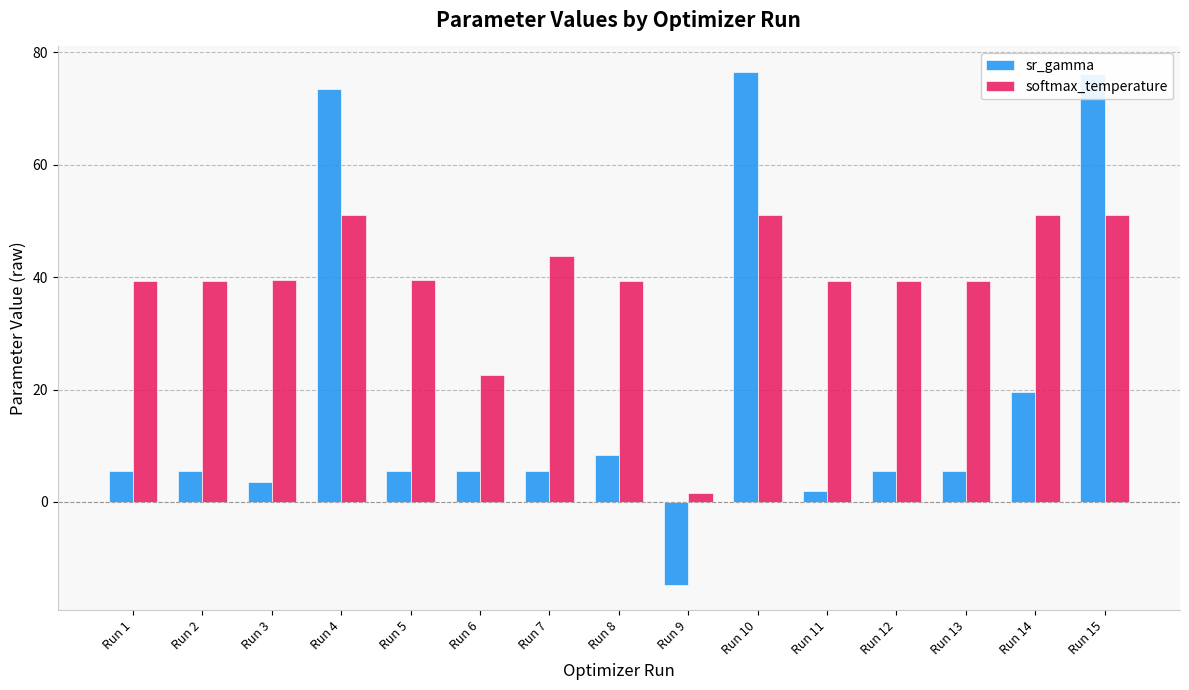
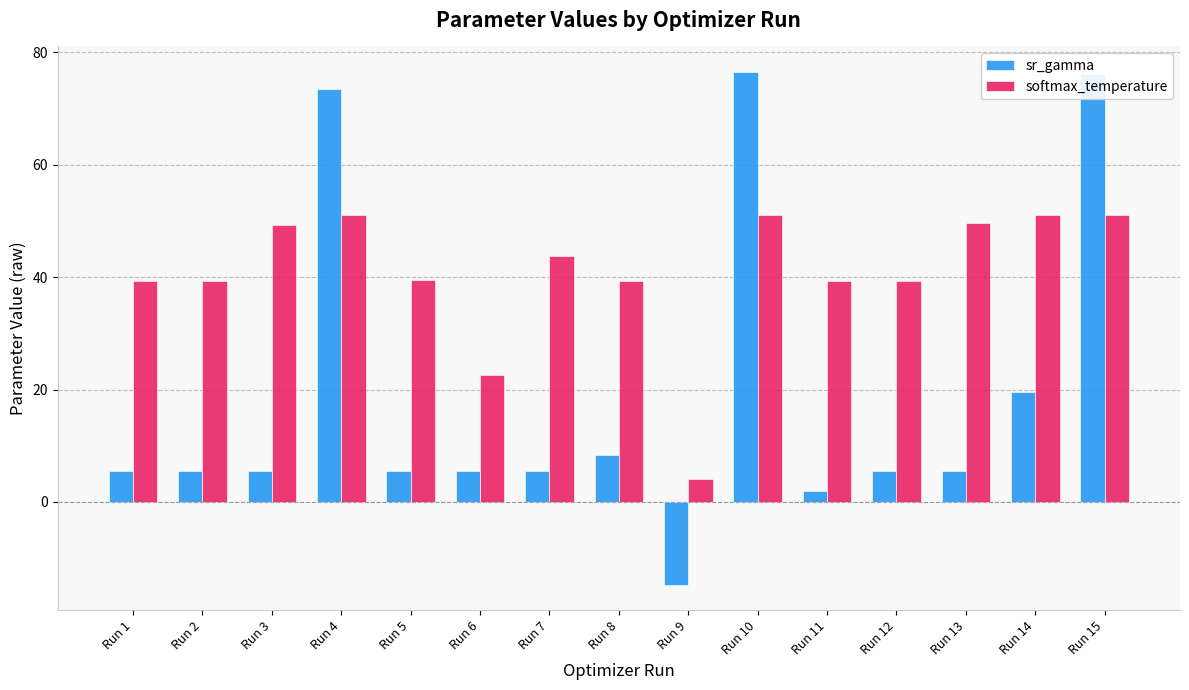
  {
    "sr_gamma": {
      "Run 1": 6,
      "Run 2": 6,
-     "Run 3": 4,
+     "Run 3": 6,
      "Run 4": 74,
      "Run 5": 6,
      "Run 6": 6,
      "Run 7": 6,
      "Run 8": 8,
      "Run 9": -15,
      "Run 10": 77,
      "Run 11": 2,
      "Run 12": 6,
      "Run 13": 6,
      "Run 14": 20
    },
    "softmax_temperature": {
      "Run 1": 39,
      "Run 2": 39,
-     "Run 3": 39,
+     "Run 3": 49,
      "Run 4": 51,
      "Run 5": 39,
      "Run 6": 23,
      "Run 7": 44,
      "Run 8": 39,
-     "Run 9": 2,
+     "Run 9": 4,
      "Run 10": 51,
      "Run 11": 39,
      "Run 12": 39,
-     "Run 13": 39,
+     "Run 13": 50,
      "Run 14": 51,
      "Run 15": 51
    }
  }
